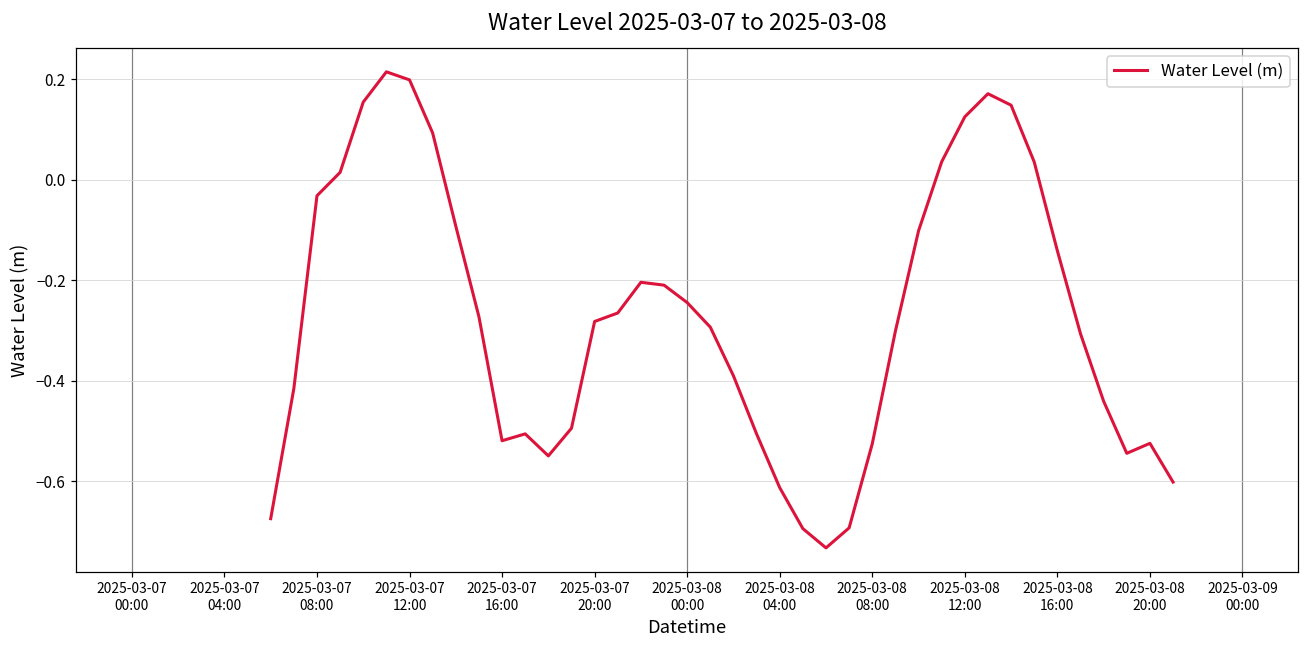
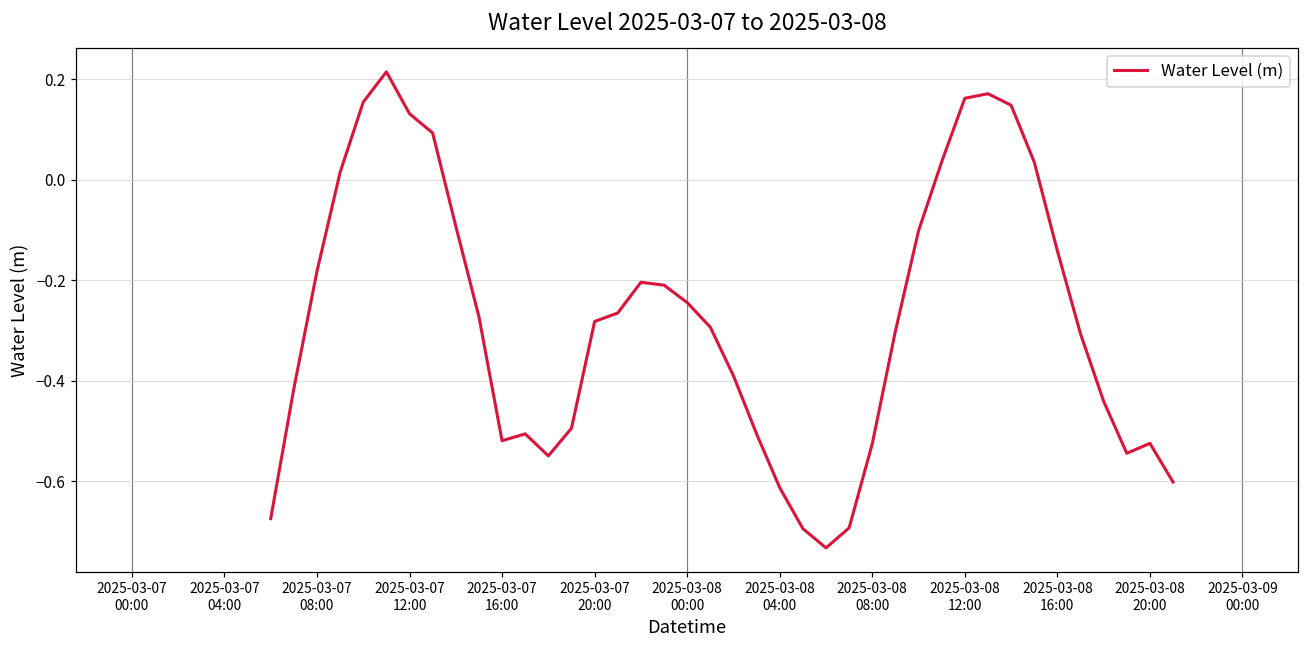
  {
-   "2025-03-07 08:00": -0.03,
-   "2025-03-07 12:00": 0.20,
+   "2025-03-07 08:00": -0.18,
+   "2025-03-07 12:00": 0.13,
    "2025-03-07 16:00": -0.52,
    "2025-03-07 20:00": -0.28,
    "2025-03-08 00:00": -0.24,
    "2025-03-08 04:00": -0.61,
    "2025-03-08 08:00": -0.53,
-   "2025-03-08 12:00": 0.13,
+   "2025-03-08 12:00": 0.16,
    "2025-03-08 16:00": -0.14,
    "2025-03-08 20:00": -0.52
  }
